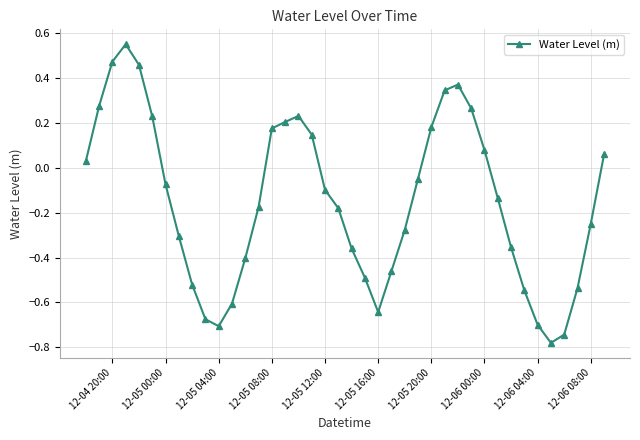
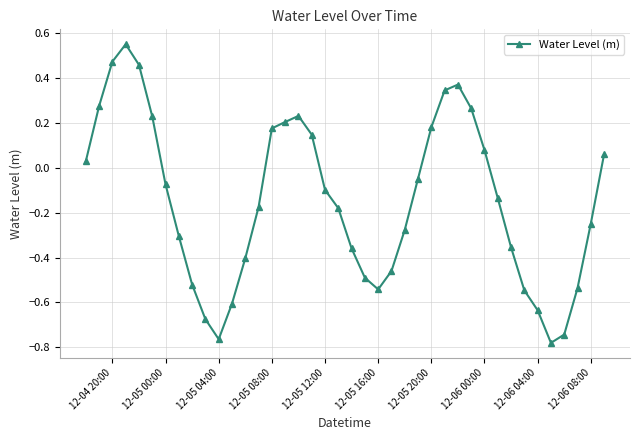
  {
    "12-04 20:00": 0.47,
    "12-05 00:00": -0.07,
-   "12-05 04:00": -0.71,
+   "12-05 04:00": -0.76,
    "12-05 08:00": 0.18,
    "12-05 12:00": -0.10,
-   "12-05 16:00": -0.64,
+   "12-05 16:00": -0.54,
    "12-05 20:00": 0.18,
    "12-06 00:00": 0.08,
-   "12-06 04:00": -0.70,
+   "12-06 04:00": -0.63,
    "12-06 08:00": -0.25
  }
